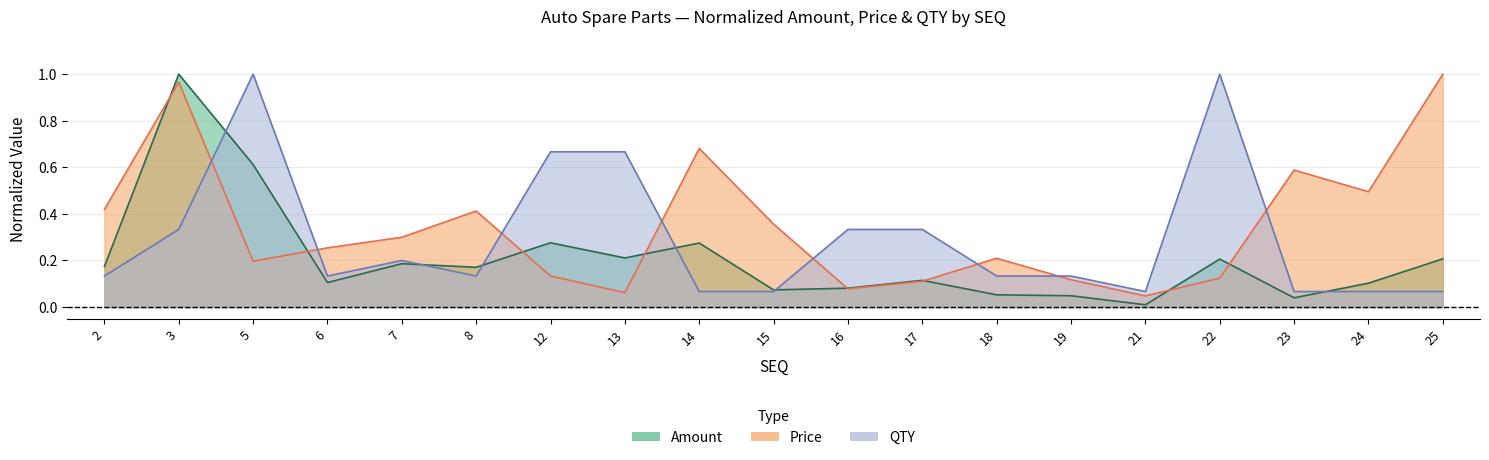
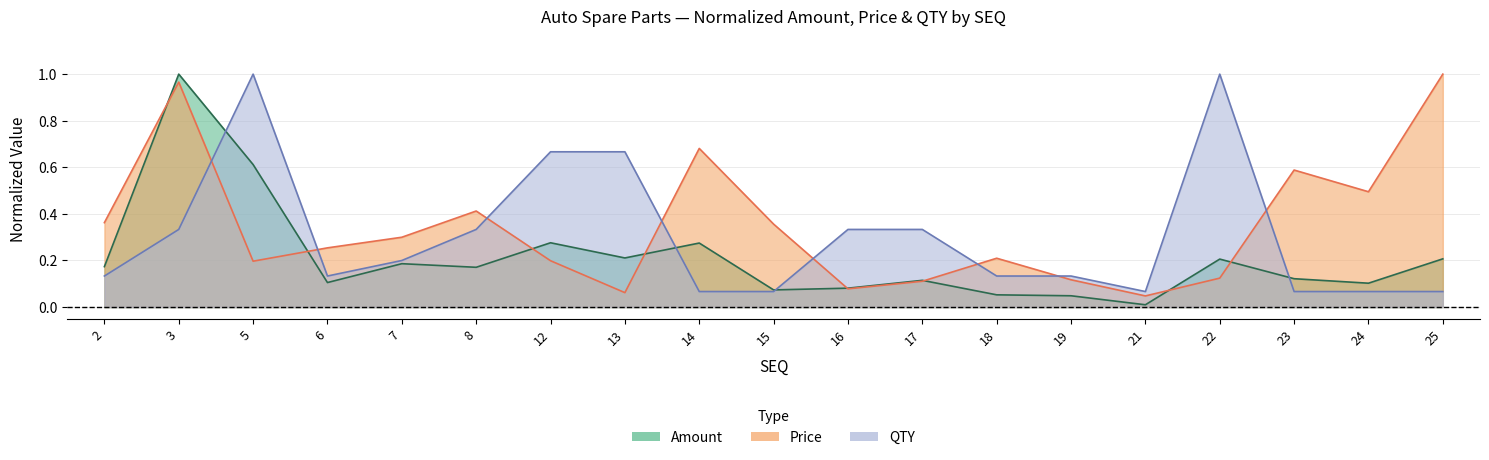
  {
    "Amount": {
      "2": 0.17,
      "3": 1.00,
      "5": 0.61,
      "6": 0.11,
      "7": 0.19,
      "8": 0.17,
      "12": 0.28,
      "13": 0.21,
      "14": 0.27,
      "18": 0.05,
      "19": 0.05,
      "21": 0.01,
      "22": 0.21,
-     "23": 0.04,
+     "23": 0.12,
      "24": 0.10,
      "25": 0.21
    },
    "Price": {
-     "2": 0.42,
+     "2": 0.36,
      "3": 0.97,
      "5": 0.20,
      "6": 0.25,
      "7": 0.30,
      "8": 0.41,
-     "12": 0.13,
+     "12": 0.20,
      "13": 0.06,
      "14": 0.68,
      "15": 0.36,
      "18": 0.21,
      "19": 0.12,
      "21": 0.05,
      "22": 0.12,
      "23": 0.59,
      "24": 0.50,
      "25": 1.00
    },
    "QTY": {
      "2": 0.13,
      "3": 0.33,
      "5": 1.00,
      "6": 0.13,
      "7": 0.20,
-     "8": 0.13,
+     "8": 0.33,
      "12": 0.67,
      "13": 0.67,
      "14": 0.07,
      "16": 0.33,
      "17": 0.33,
      "18": 0.13,
      "19": 0.13,
      "21": 0.07,
      "22": 1.00,
      "23": 0.07,
      "24": 0.07,
      "25": 0.07
    }
  }
